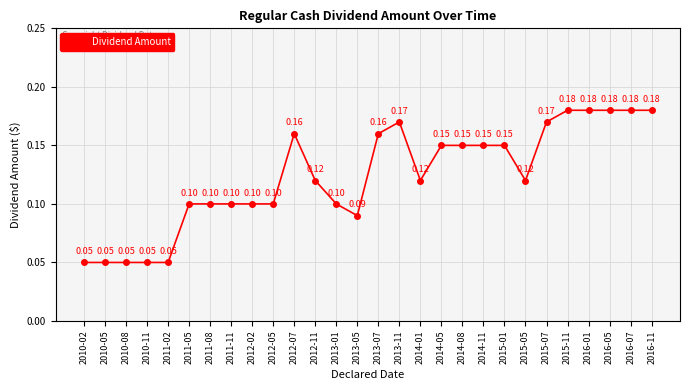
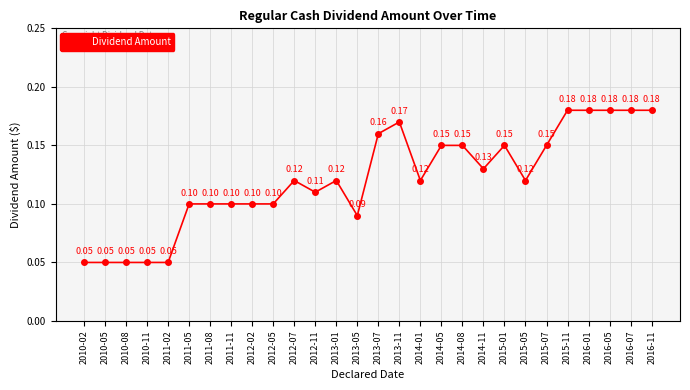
  {
    "2010-02": 0.05,
    "2010-05": 0.05,
    "2010-08": 0.05,
    "2010-11": 0.05,
    "2011-02": 0.05,
    "2011-05": 0.10,
    "2011-08": 0.10,
    "2011-11": 0.10,
    "2012-02": 0.10,
    "2012-05": 0.10,
-   "2012-07": 0.16,
-   "2012-11": 0.12,
-   "2013-01": 0.10,
+   "2012-07": 0.12,
+   "2012-11": 0.11,
+   "2013-01": 0.12,
    "2013-05": 0.09,
    "2013-07": 0.16,
    "2013-11": 0.17,
    "2014-01": 0.12,
    "2014-05": 0.15,
    "2014-08": 0.15,
-   "2014-11": 0.15,
+   "2014-11": 0.13,
    "2015-01": 0.15,
    "2015-05": 0.12,
-   "2015-07": 0.17,
+   "2015-07": 0.15,
    "2015-11": 0.18,
    "2016-01": 0.18,
    "2016-05": 0.18,
    "2016-07": 0.18,
    "2016-11": 0.18
  }
